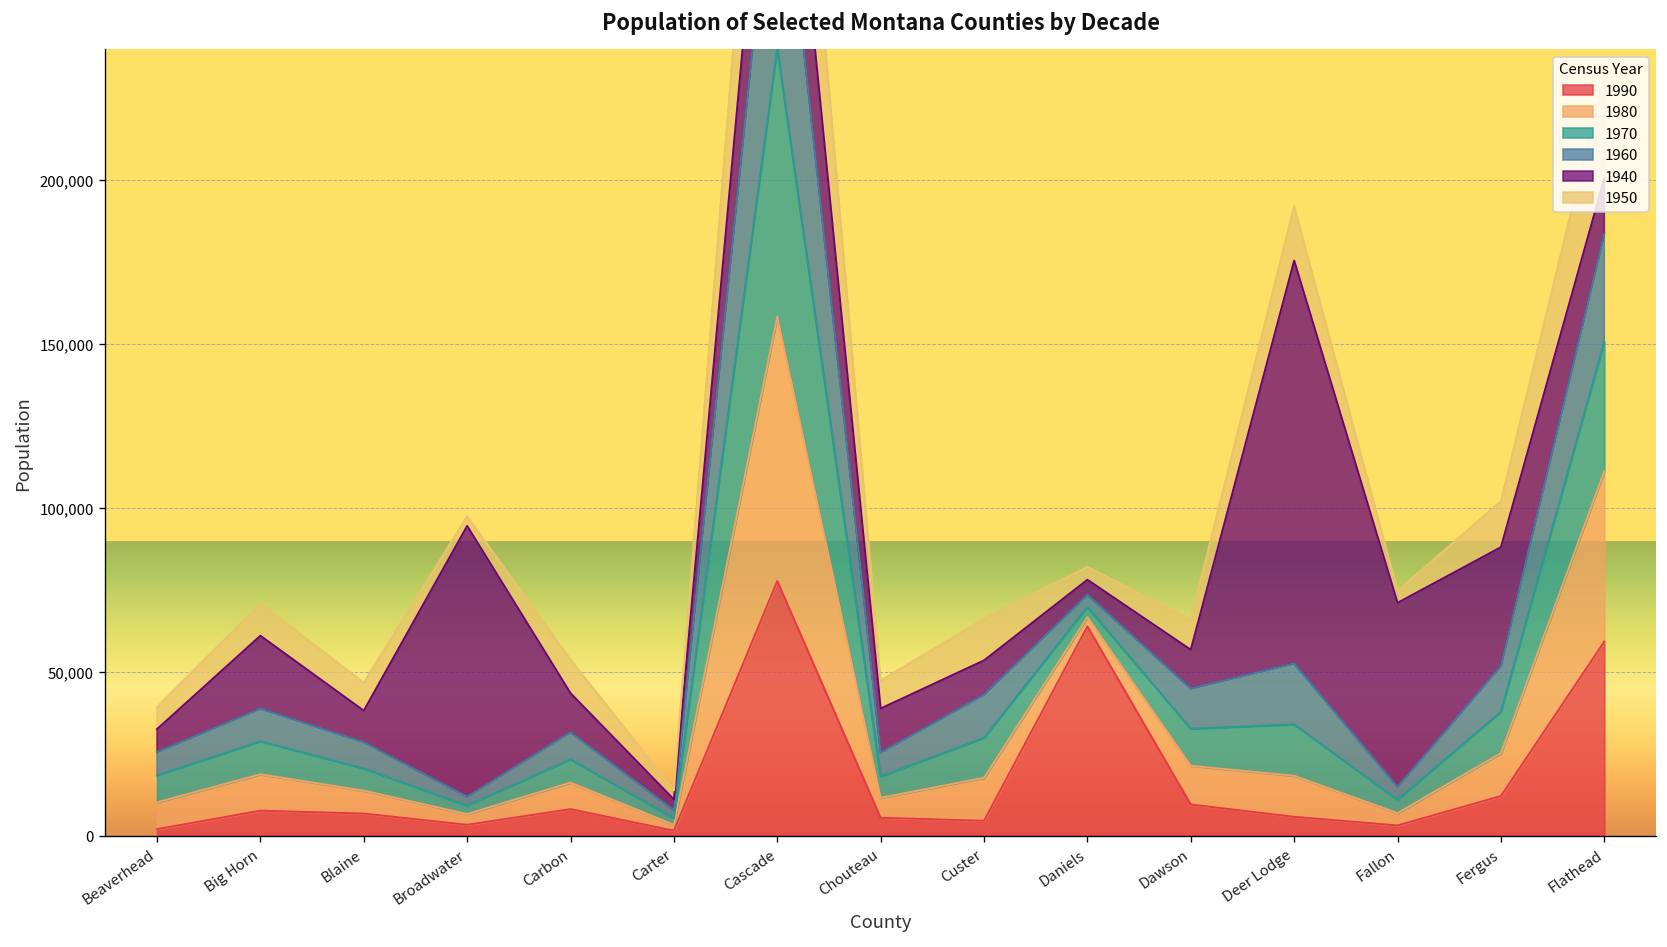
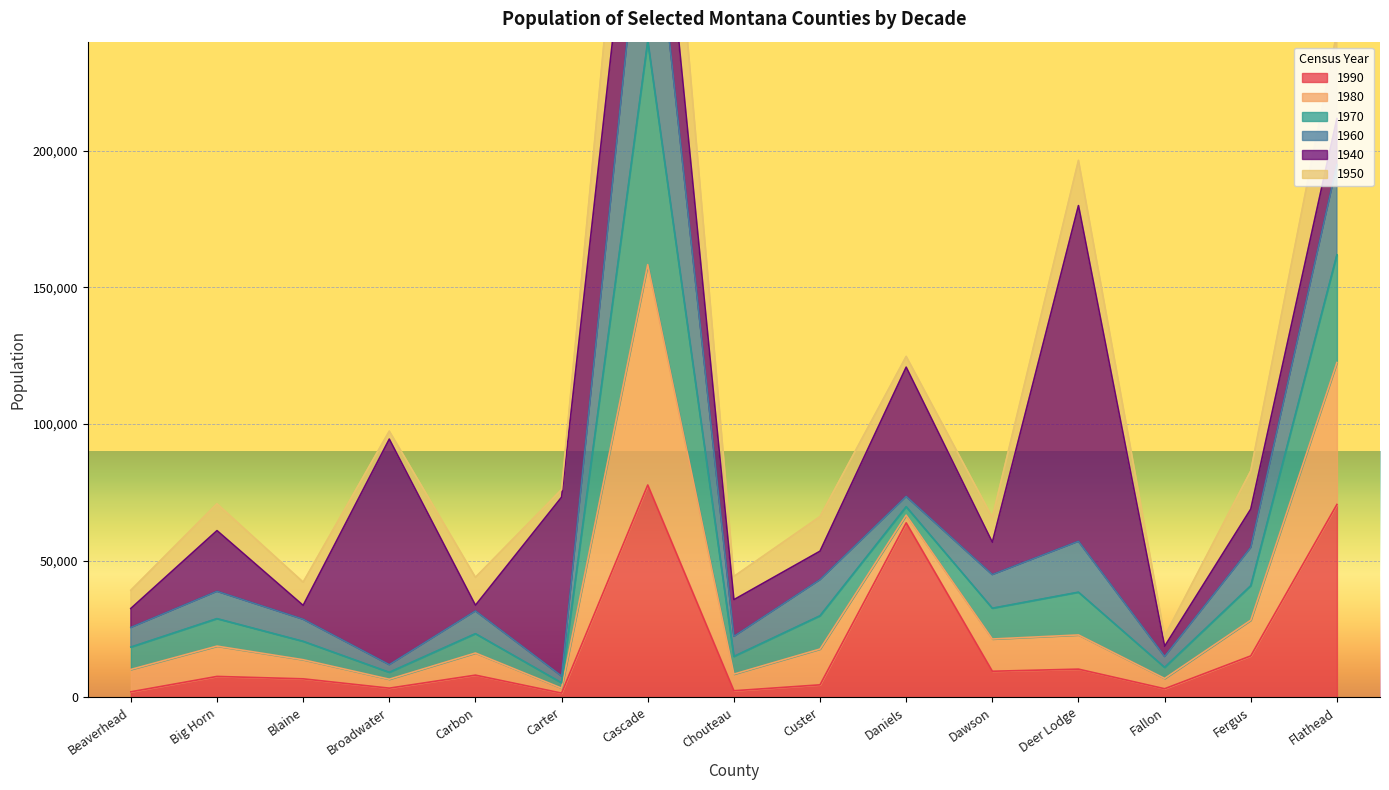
  {
    "1990": {
      "Beaverhead": "2,000",
      "Big Horn": "8,000",
      "Blaine": "7,000",
      "Broadwater": "3,000",
      "Carbon": "8,000",
      "Carter": "2,000",
      "Cascade": "78,000",
-     "Chouteau": "5,000",
+     "Chouteau": "2,000",
      "Custer": "5,000",
      "Daniels": "64,000",
      "Dawson": "10,000",
-     "Deer Lodge": "6,000",
+     "Deer Lodge": "10,000",
      "Fallon": "3,000",
-     "Fergus": "12,000",
-     "Flathead": "59,000"
+     "Fergus": "15,000",
+     "Flathead": "71,000"
    },
    "1940": {
      "Beaverhead": "7,000",
      "Big Horn": "22,000",
-     "Blaine": "10,000",
+     "Blaine": "5,000",
      "Broadwater": "83,000",
-     "Carbon": "12,000",
-     "Carter": "3,000",
+     "Carbon": "2,000",
+     "Carter": "65,000",
      "Chouteau": "13,000",
      "Custer": "10,000",
-     "Daniels": "5,000",
+     "Daniels": "47,000",
      "Dawson": "12,000",
      "Deer Lodge": "123,000",
-     "Fallon": "56,000",
-     "Fergus": "36,000"
+     "Fallon": "4,000",
+     "Fergus": "14,000"
    }
  }
